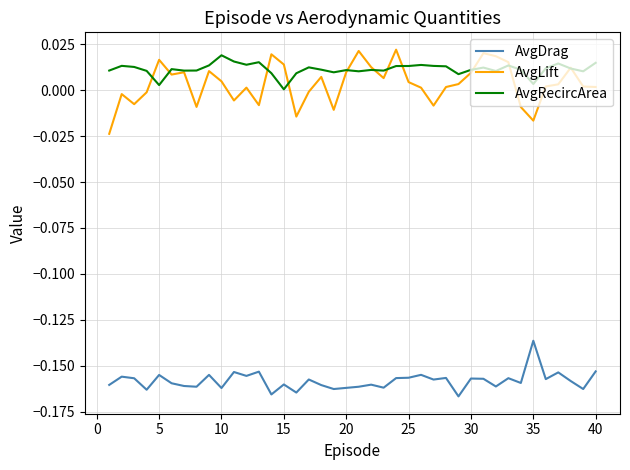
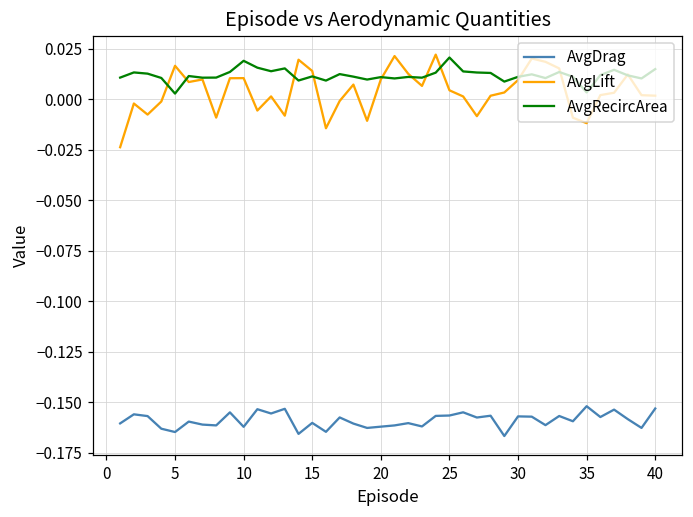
  {
    "AvgDrag": {
-     "5": -0.155,
+     "5": -0.165,
      "10": -0.162,
      "15": -0.160,
      "20": -0.162,
      "25": -0.157,
      "30": -0.157,
-     "35": -0.136,
+     "35": -0.152,
      "40": -0.153
    },
    "AvgLift": {
      "5": 0.017,
-     "10": 0.005,
+     "10": 0.010,
      "15": 0.014,
      "25": 0.004,
-     "35": -0.017
+     "35": -0.012
    },
    "AvgRecircArea": {
      "5": 0.003,
      "10": 0.019,
-     "15": 0.000,
-     "25": 0.013
+     "15": 0.011,
+     "25": 0.021
    }
  }
